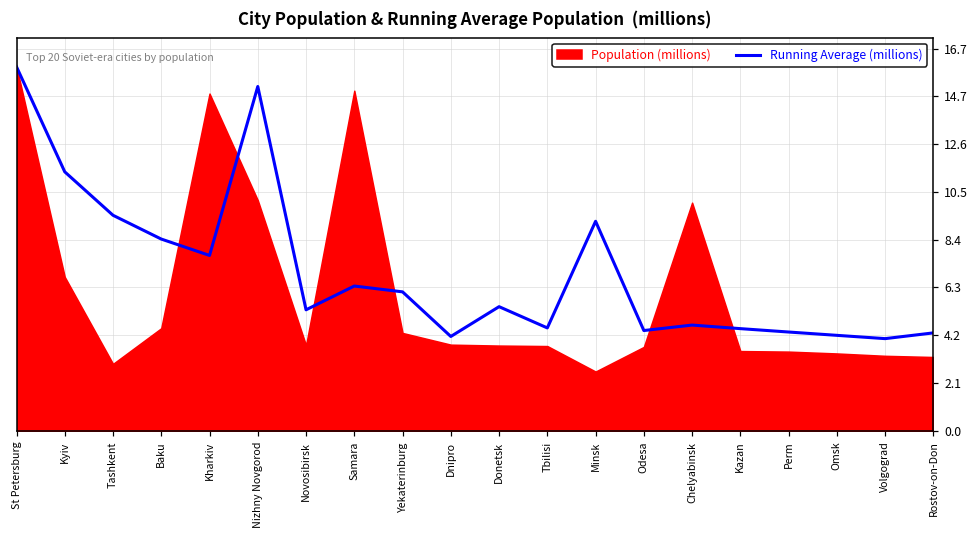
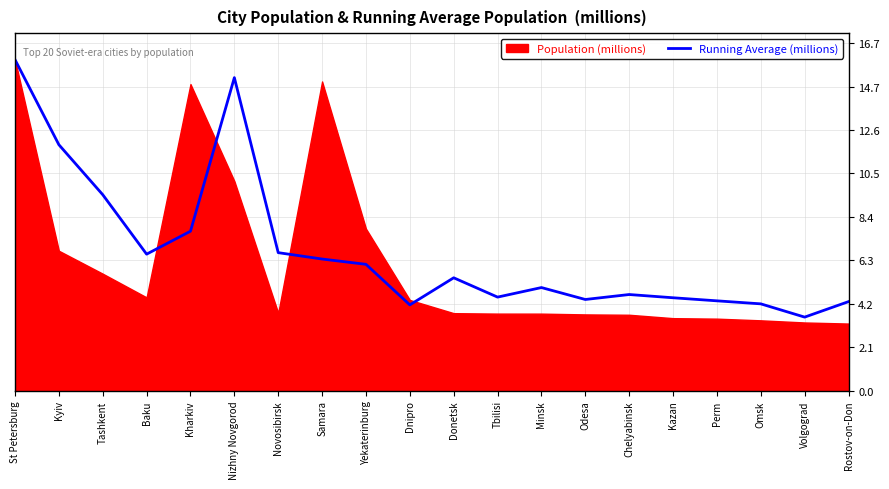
  {
    "Running Average (millions)": {
-     "Kyiv": 11.3,
+     "Kyiv": 11.8,
      "Tashkent": 9.4,
-     "Baku": 8.4,
+     "Baku": 6.6,
      "Kharkiv": 7.7,
      "Nizhny Novgorod": 15.1,
-     "Novosibirsk": 5.3,
+     "Novosibirsk": 6.6,
      "Samara": 6.3,
      "Yekaterinburg": 6.1,
      "Dnipro": 4.1,
      "Donetsk": 5.4,
      "Tbilisi": 4.5,
-     "Minsk": 9.2,
+     "Minsk": 5.0,
      "Odesa": 4.4,
      "Chelyabinsk": 4.6,
      "Kazan": 4.5,
      "Perm": 4.3,
      "Omsk": 4.2,
-     "Volgograd": 4.0,
+     "Volgograd": 3.5,
      "Rostov-on-Don": 4.3
    },
    "Population (millions)": {
      "Kyiv": 6.7,
-     "Tashkent": 2.9,
+     "Tashkent": 5.6,
      "Baku": 4.5,
      "Kharkiv": 14.8,
      "Nizhny Novgorod": 10.1,
      "Novosibirsk": 3.7,
      "Samara": 14.9,
-     "Yekaterinburg": 4.3,
-     "Dnipro": 3.8,
+     "Yekaterinburg": 7.8,
+     "Dnipro": 4.4,
      "Donetsk": 3.7,
      "Tbilisi": 3.7,
-     "Minsk": 2.6,
+     "Minsk": 3.7,
      "Odesa": 3.7,
-     "Chelyabinsk": 10.0,
+     "Chelyabinsk": 3.7,
      "Kazan": 3.5,
      "Perm": 3.5,
      "Omsk": 3.4,
      "Volgograd": 3.3,
      "Rostov-on-Don": 3.2
    }
  }
